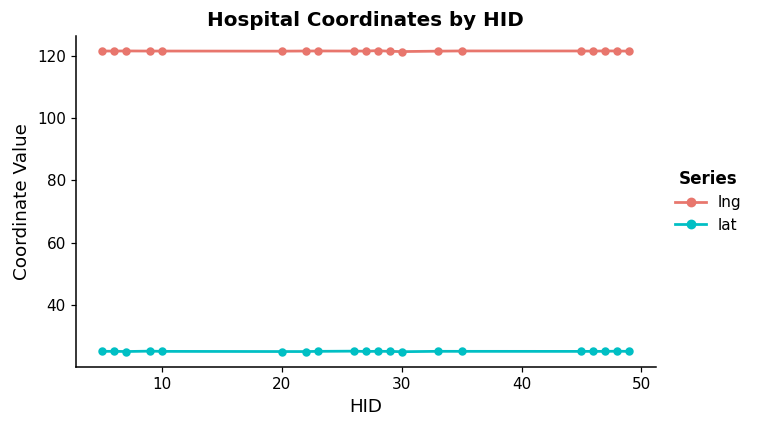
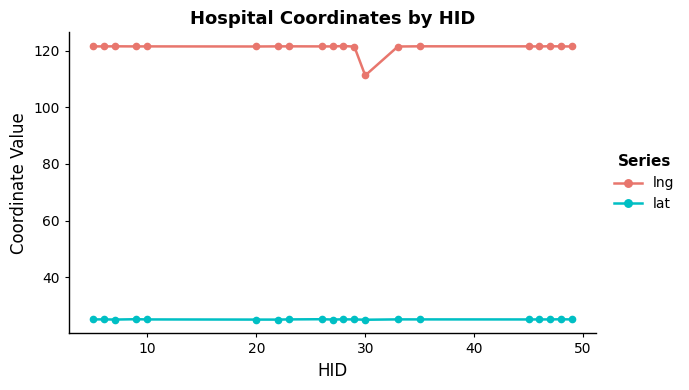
  {
    "lng": {
      "10": 122,
      "20": 121,
-     "30": 121
+     "30": 111
    },
    "lat": {
      "10": 25,
      "20": 25,
      "30": 25
    }
  }
